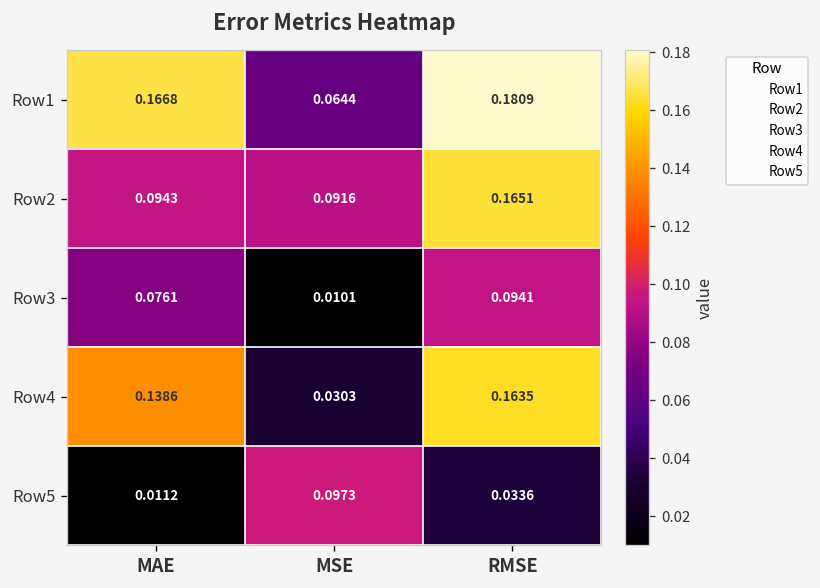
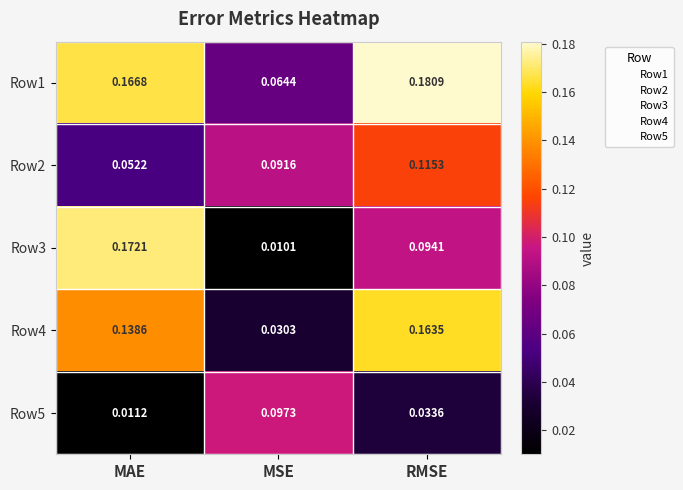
  {
    "Row1": {
      "MAE": 0.1668,
      "MSE": 0.0644,
      "RMSE": 0.1809
    },
    "Row2": {
-     "MAE": 0.0943,
+     "MAE": 0.0522,
      "MSE": 0.0916,
-     "RMSE": 0.1651
+     "RMSE": 0.1153
    },
    "Row3": {
-     "MAE": 0.0761,
+     "MAE": 0.1721,
      "MSE": 0.0101,
      "RMSE": 0.0941
    },
    "Row4": {
      "MAE": 0.1386,
      "MSE": 0.0303,
      "RMSE": 0.1635
    },
    "Row5": {
      "MAE": 0.0112,
      "MSE": 0.0973,
      "RMSE": 0.0336
    }
  }
